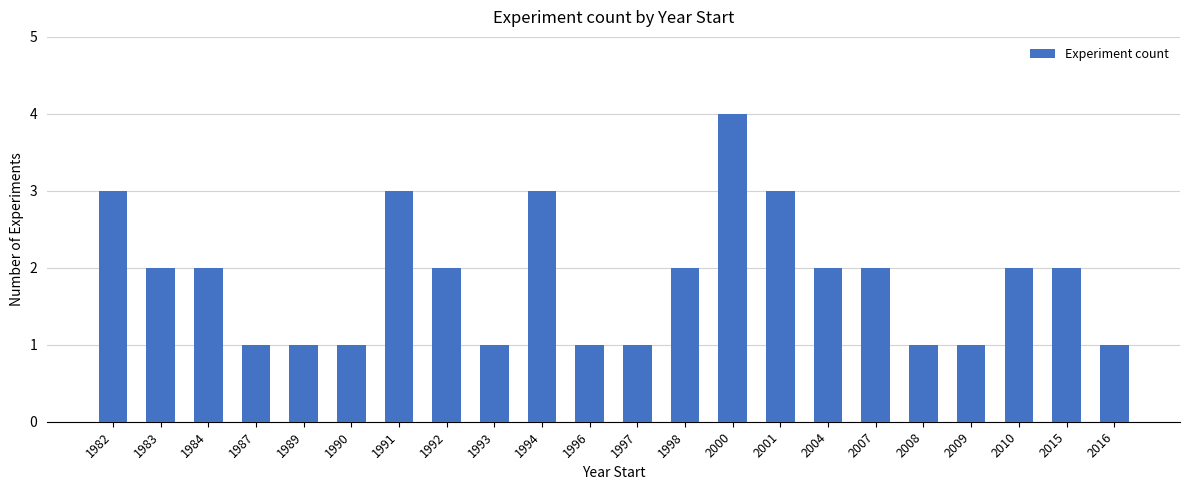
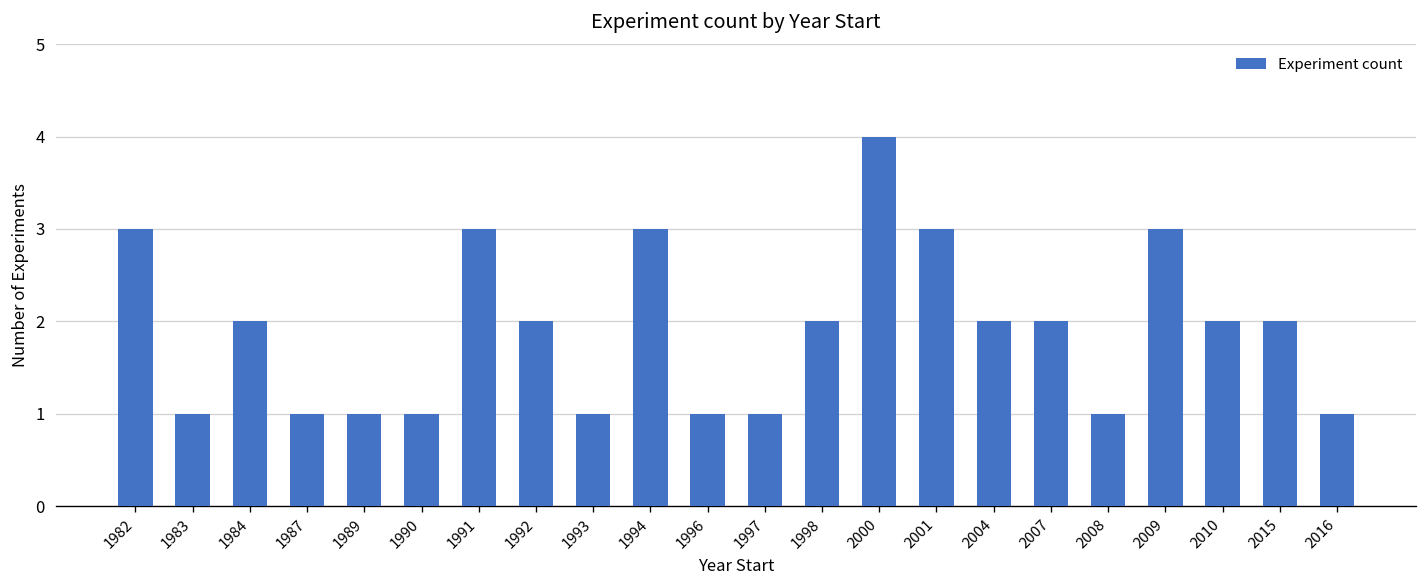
  {
    "1982": 3,
-   "1983": 2,
+   "1983": 1,
    "1984": 2,
    "1987": 1,
    "1989": 1,
    "1990": 1,
    "1991": 3,
    "1992": 2,
    "1993": 1,
    "1994": 3,
    "1996": 1,
    "1997": 1,
    "1998": 2,
    "2000": 4,
    "2001": 3,
    "2004": 2,
    "2007": 2,
    "2008": 1,
-   "2009": 1,
+   "2009": 3,
    "2010": 2,
    "2015": 2,
    "2016": 1
  }
